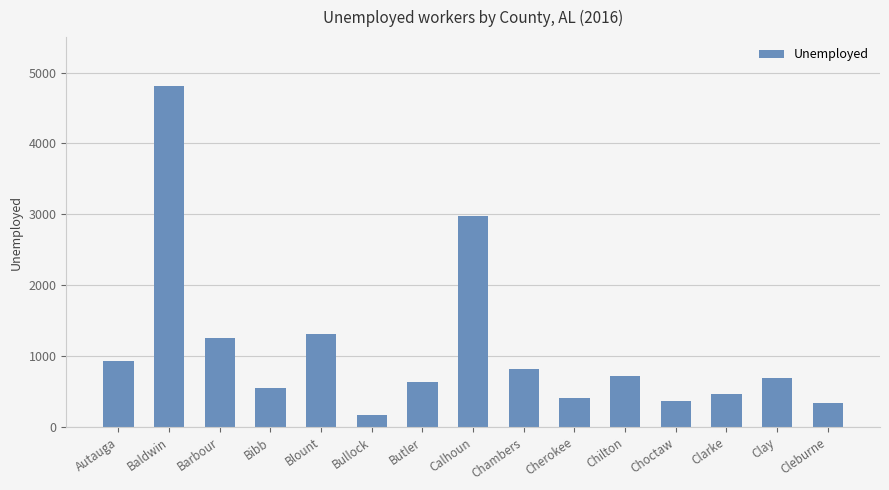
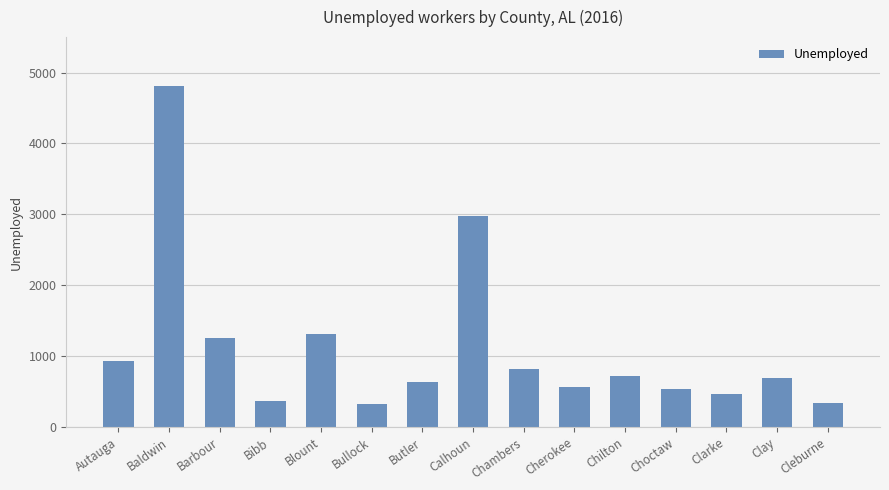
  {
    "Autauga": 900,
    "Baldwin": 4800,
    "Barbour": 1300,
-   "Bibb": 600,
+   "Bibb": 400,
    "Blount": 1300,
-   "Bullock": 200,
+   "Bullock": 300,
    "Butler": 600,
    "Calhoun": 3000,
    "Chambers": 800,
-   "Cherokee": 400,
+   "Cherokee": 600,
    "Chilton": 700,
-   "Choctaw": 400,
+   "Choctaw": 500,
    "Clarke": 500,
    "Clay": 700,
    "Cleburne": 300
  }
